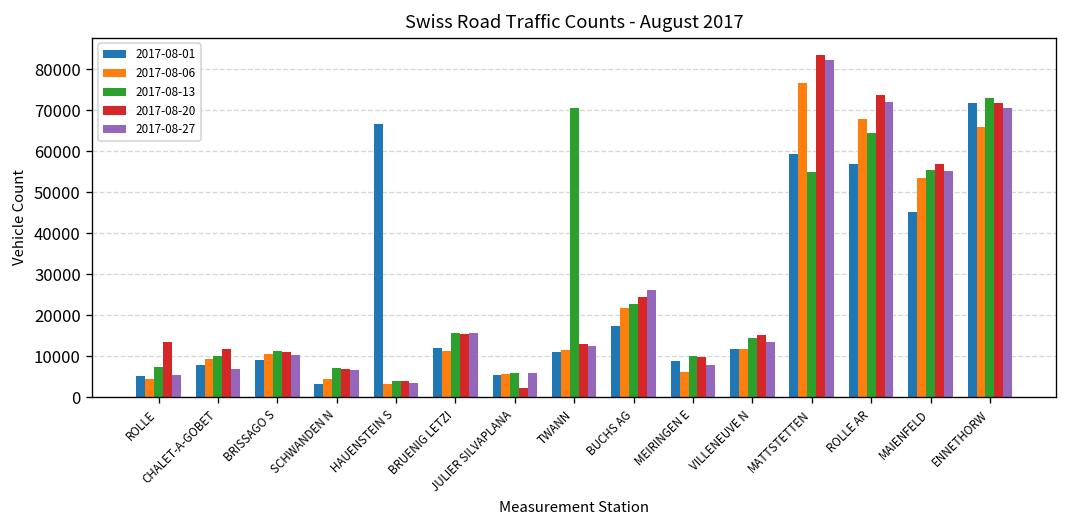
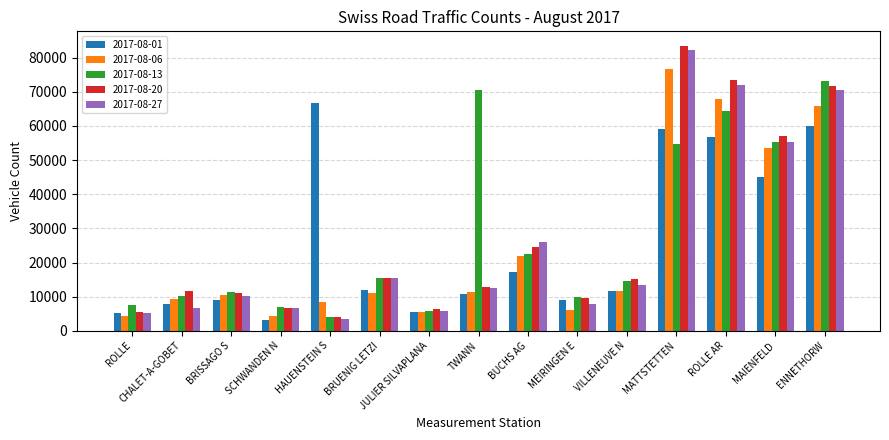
  {
    "2017-08-01": {
      "ROLLE": 5000,
      "CHALET-A-GOBET": 8000,
      "BRISSAGO S": 9000,
      "SCHWANDEN N": 3000,
      "HAUENSTEIN S": 67000,
      "BRUENIG LETZI": 12000,
      "JULIER SILVAPLANA": 5000,
      "TWANN": 11000,
      "BUCHS AG": 17000,
      "MEIRINGEN E": 9000,
      "VILLENEUVE N": 12000,
      "MATTSTETTEN": 59000,
      "ROLLE AR": 57000,
      "MAIENFELD": 45000,
-     "ENNETHORW": 72000
+     "ENNETHORW": 60000
    },
    "2017-08-06": {
      "ROLLE": 4000,
      "CHALET-A-GOBET": 9000,
      "BRISSAGO S": 10000,
      "SCHWANDEN N": 4000,
-     "HAUENSTEIN S": 3000,
+     "HAUENSTEIN S": 8000,
      "BRUENIG LETZI": 11000,
      "JULIER SILVAPLANA": 6000,
      "TWANN": 11000,
      "BUCHS AG": 22000,
      "MEIRINGEN E": 6000,
      "VILLENEUVE N": 12000,
      "MATTSTETTEN": 77000,
      "ROLLE AR": 68000,
      "MAIENFELD": 53000,
      "ENNETHORW": 66000
    },
    "2017-08-13": {
      "ROLLE": 7000,
      "CHALET-A-GOBET": 10000,
      "BRISSAGO S": 11000,
      "SCHWANDEN N": 7000,
      "HAUENSTEIN S": 4000,
      "BRUENIG LETZI": 16000,
      "JULIER SILVAPLANA": 6000,
      "TWANN": 70000,
      "BUCHS AG": 23000,
      "MEIRINGEN E": 10000,
      "VILLENEUVE N": 14000,
      "MATTSTETTEN": 55000,
      "ROLLE AR": 64000,
      "MAIENFELD": 55000,
      "ENNETHORW": 73000
    },
    "2017-08-20": {
-     "ROLLE": 13000,
+     "ROLLE": 5000,
      "CHALET-A-GOBET": 12000,
      "BRISSAGO S": 11000,
      "SCHWANDEN N": 7000,
      "HAUENSTEIN S": 4000,
      "BRUENIG LETZI": 15000,
-     "JULIER SILVAPLANA": 2000,
+     "JULIER SILVAPLANA": 6000,
      "TWANN": 13000,
      "BUCHS AG": 24000,
      "MEIRINGEN E": 10000,
      "VILLENEUVE N": 15000,
      "MATTSTETTEN": 84000,
      "ROLLE AR": 74000,
      "MAIENFELD": 57000,
      "ENNETHORW": 72000
    },
    "2017-08-27": {
      "ROLLE": 5000,
      "CHALET-A-GOBET": 7000,
      "BRISSAGO S": 10000,
      "SCHWANDEN N": 7000,
      "HAUENSTEIN S": 3000,
      "BRUENIG LETZI": 16000,
      "JULIER SILVAPLANA": 6000,
      "TWANN": 13000,
      "BUCHS AG": 26000,
      "MEIRINGEN E": 8000,
      "VILLENEUVE N": 13000,
      "MATTSTETTEN": 82000,
      "ROLLE AR": 72000,
      "MAIENFELD": 55000,
      "ENNETHORW": 71000
    }
  }
